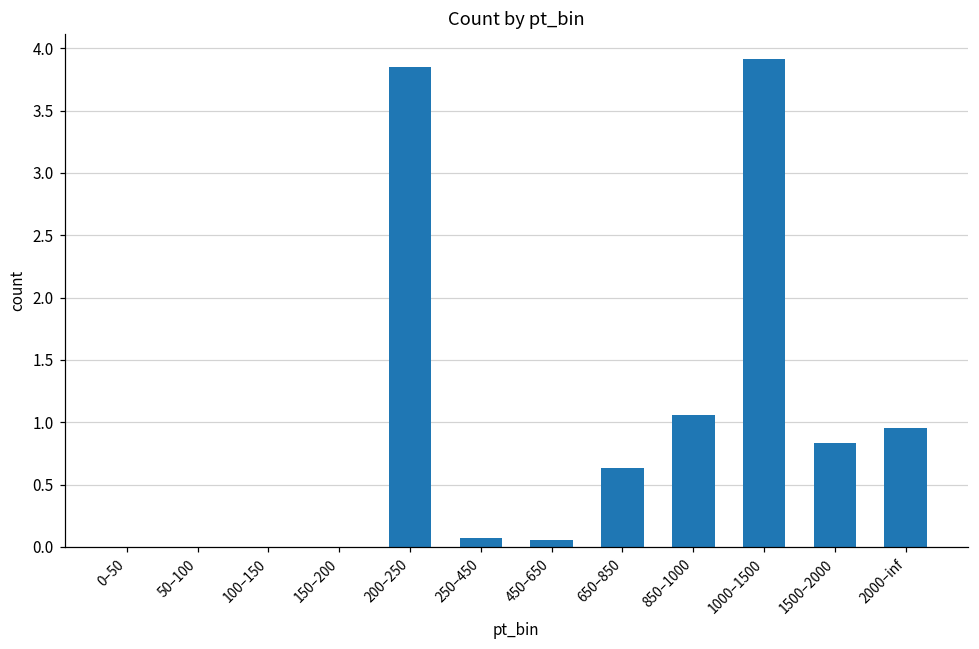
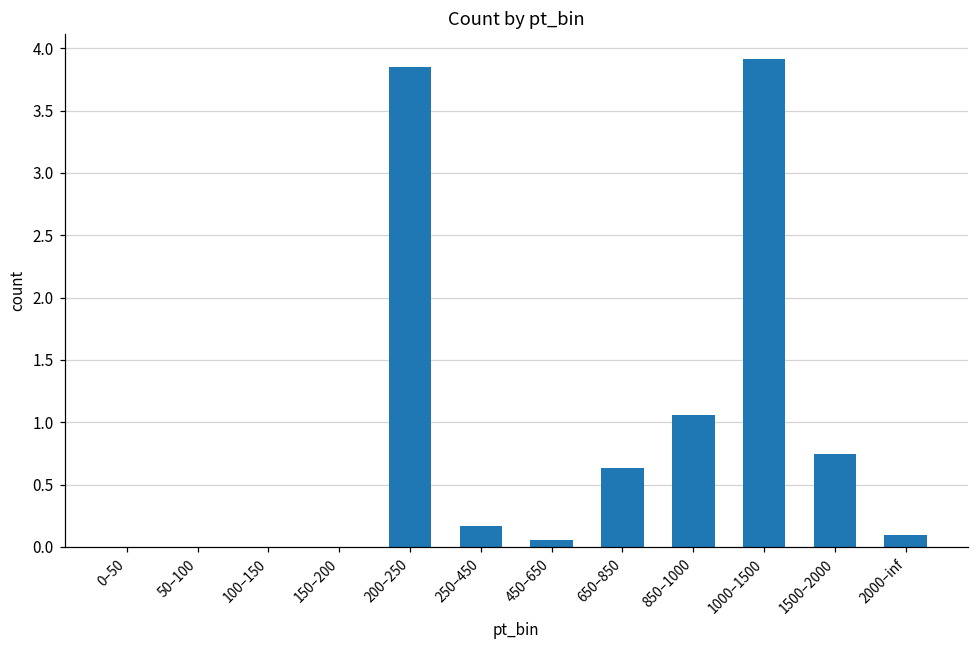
  {
    "0–50": 0.00,
    "50–100": 0.00,
    "100–150": 0.00,
    "150–200": 0.00,
    "200–250": 3.85,
-   "250–450": 0.07,
+   "250–450": 0.17,
    "450–650": 0.06,
    "650–850": 0.63,
    "850–1000": 1.06,
    "1000–1500": 3.91,
-   "1500–2000": 0.83,
-   "2000–inf": 0.96
+   "1500–2000": 0.74,
+   "2000–inf": 0.09
  }
